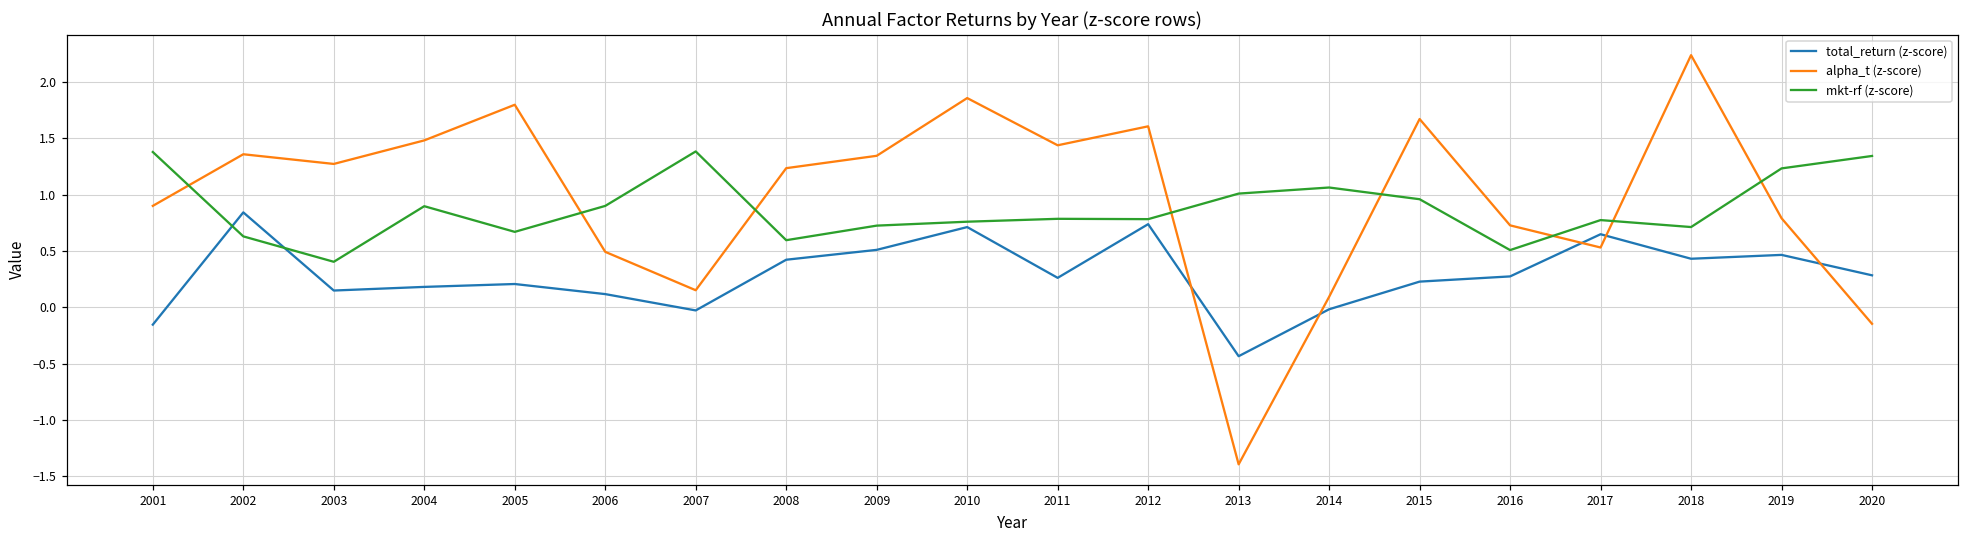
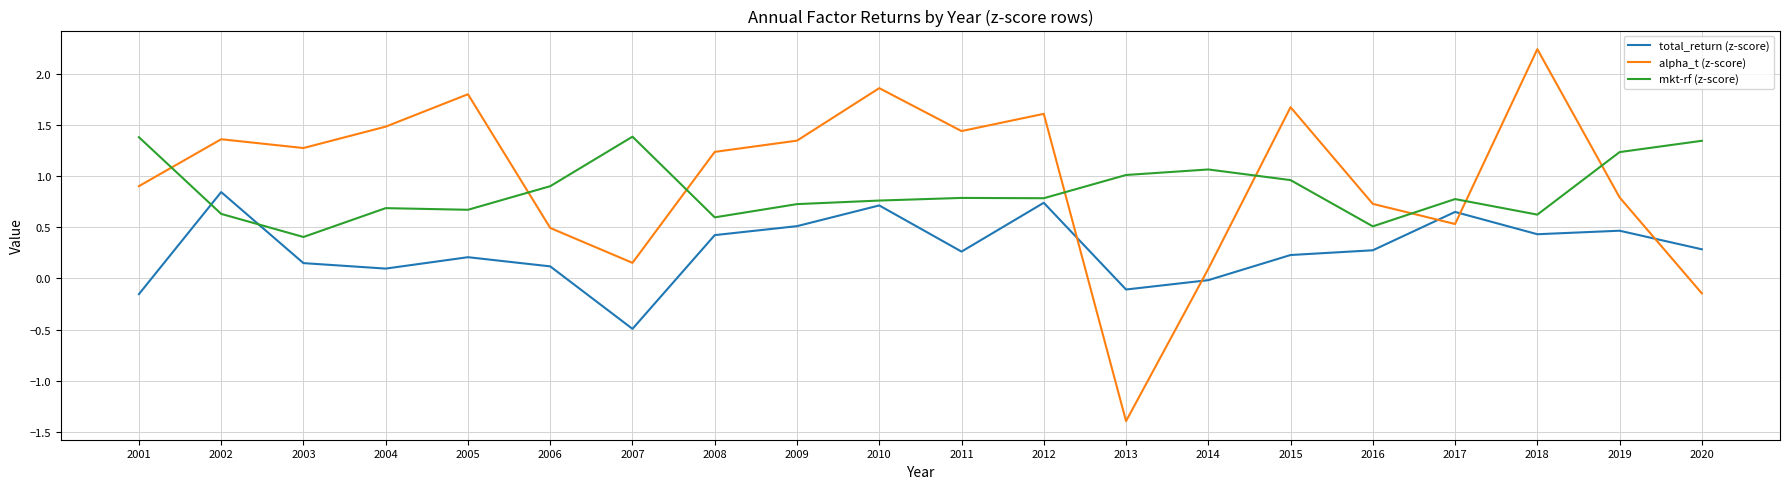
  {
    "total_return (z-score)": {
      "2001": -0.15,
      "2002": 0.84,
      "2003": 0.15,
-     "2004": 0.18,
+     "2004": 0.10,
      "2005": 0.21,
      "2006": 0.12,
-     "2007": -0.03,
+     "2007": -0.49,
      "2008": 0.42,
      "2009": 0.51,
      "2010": 0.71,
      "2011": 0.26,
      "2012": 0.74,
-     "2013": -0.43,
+     "2013": -0.11,
      "2014": -0.02,
      "2015": 0.23,
      "2016": 0.27,
      "2017": 0.65,
      "2018": 0.43,
      "2019": 0.46,
      "2020": 0.28
    },
    "alpha_t (z-score)": {
      "2001": 0.90,
      "2002": 1.36,
      "2003": 1.27,
      "2004": 1.48,
      "2005": 1.80,
      "2006": 0.49,
      "2007": 0.15,
      "2008": 1.23,
      "2009": 1.34,
      "2010": 1.86,
      "2011": 1.44,
      "2012": 1.61,
      "2013": -1.39,
      "2014": 0.09,
      "2015": 1.67,
      "2016": 0.73,
      "2017": 0.53,
      "2018": 2.24,
      "2019": 0.79,
      "2020": -0.15
    },
    "mkt-rf (z-score)": {
      "2001": 1.38,
      "2002": 0.63,
      "2003": 0.40,
-     "2004": 0.90,
+     "2004": 0.69,
      "2005": 0.67,
      "2006": 0.90,
      "2007": 1.38,
      "2008": 0.60,
      "2009": 0.72,
      "2010": 0.76,
      "2011": 0.79,
      "2012": 0.78,
      "2013": 1.01,
      "2014": 1.06,
      "2015": 0.96,
      "2016": 0.51,
      "2017": 0.77,
-     "2018": 0.71,
+     "2018": 0.62,
      "2019": 1.23,
      "2020": 1.34
    }
  }
